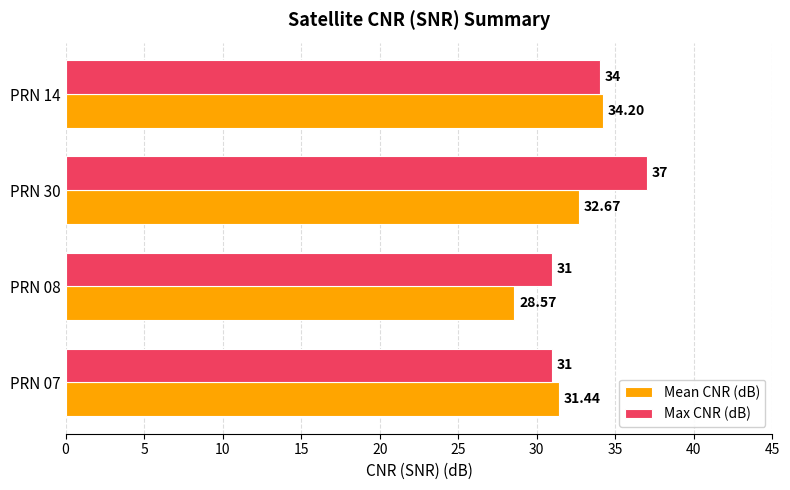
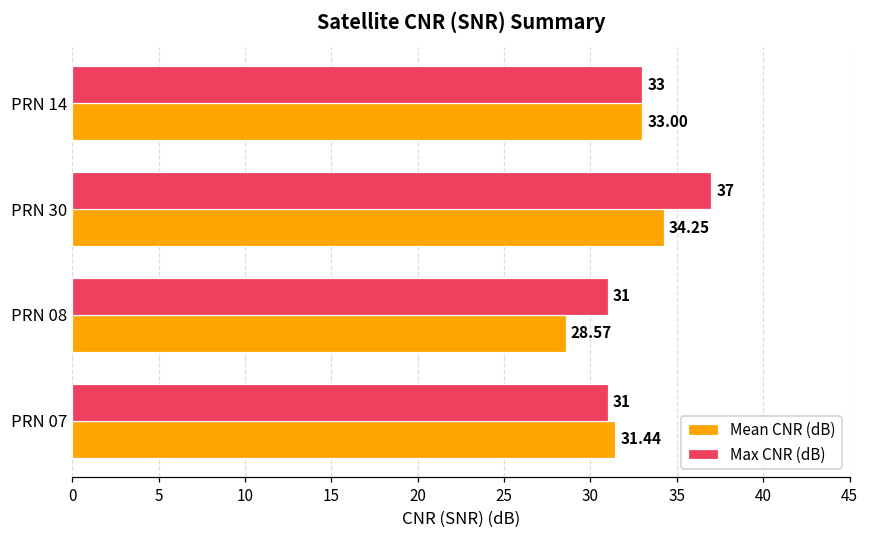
  {
    "Mean CNR (dB)": {
-     "PRN 14": 34.20,
-     "PRN 30": 32.67,
+     "PRN 14": 33.00,
+     "PRN 30": 34.25,
      "PRN 08": 28.57,
      "PRN 07": 31.44
    },
    "Max CNR (dB)": {
-     "PRN 14": 34,
+     "PRN 14": 33,
      "PRN 30": 37,
      "PRN 08": 31,
      "PRN 07": 31
    }
  }
